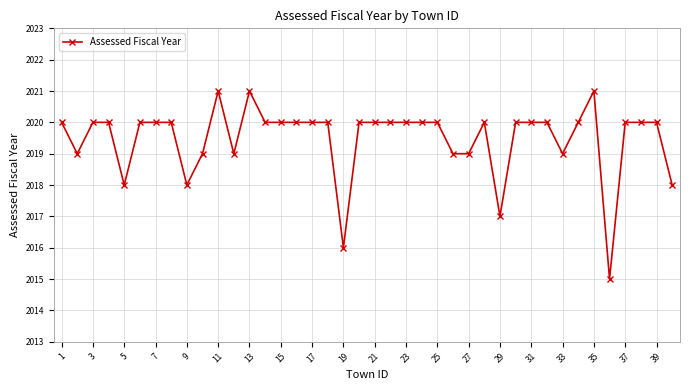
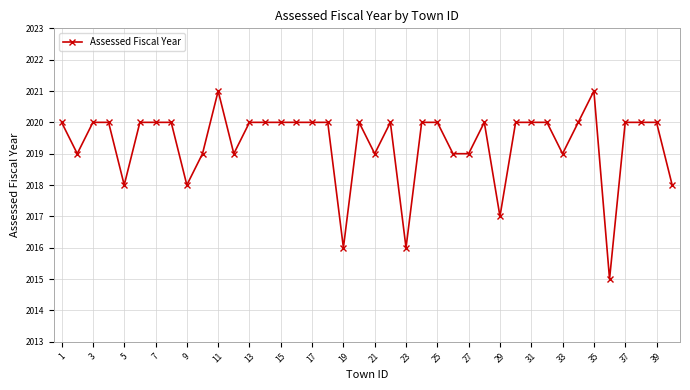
  {
    "1": 2020,
    "3": 2020,
    "5": 2018,
    "7": 2020,
    "9": 2018,
    "11": 2021,
-   "13": 2021,
+   "13": 2020,
    "15": 2020,
    "17": 2020,
    "19": 2016,
-   "21": 2020,
-   "23": 2020,
+   "21": 2019,
+   "23": 2016,
    "25": 2020,
    "27": 2019,
    "29": 2017,
    "31": 2020,
    "33": 2019,
    "35": 2021,
    "37": 2020,
    "39": 2020
  }
